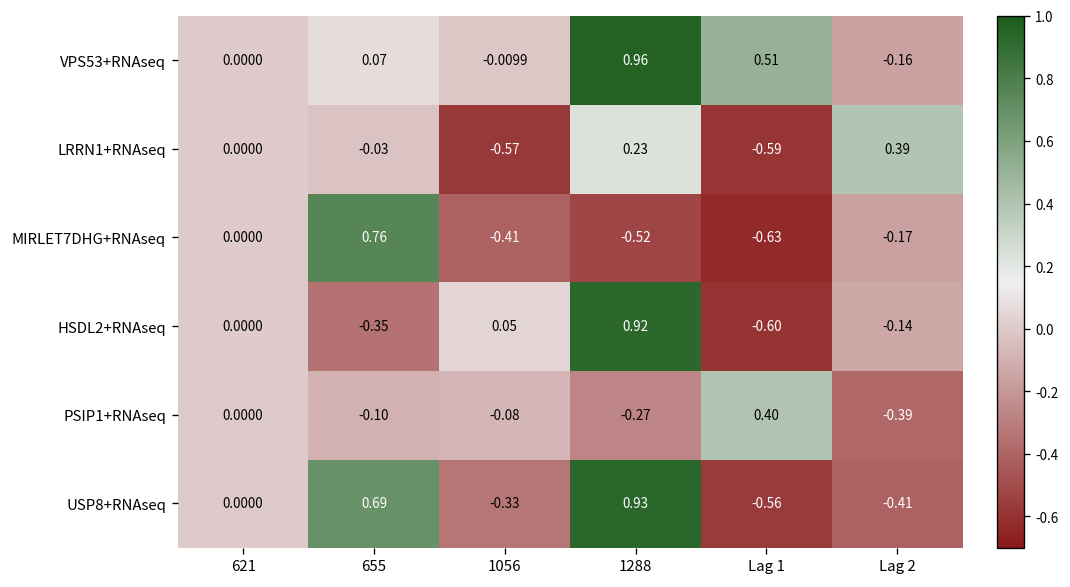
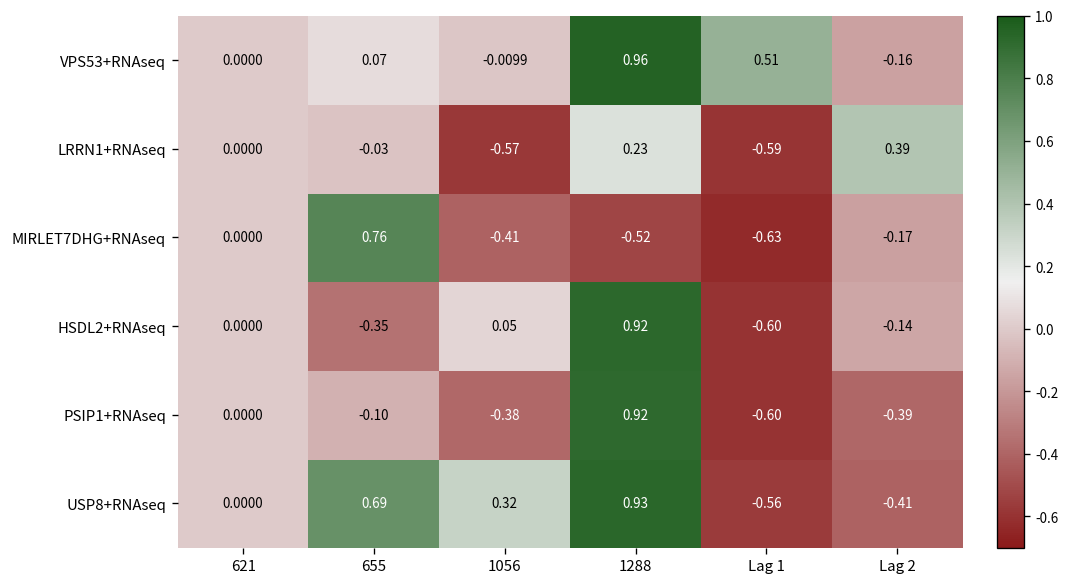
  {
    "VPS53+RNAseq": {
      "621": 0.0000,
      "655": 0.07,
      "1056": -0.0099,
      "1288": 0.96,
      "Lag 1": 0.51,
      "Lag 2": -0.16
    },
    "LRRN1+RNAseq": {
      "621": 0.0000,
      "655": -0.03,
      "1056": -0.57,
      "1288": 0.23,
      "Lag 1": -0.59,
      "Lag 2": 0.39
    },
    "MIRLET7DHG+RNAseq": {
      "621": 0.0000,
      "655": 0.76,
      "1056": -0.41,
      "1288": -0.52,
      "Lag 1": -0.63,
      "Lag 2": -0.17
    },
    "HSDL2+RNAseq": {
      "621": 0.0000,
      "655": -0.35,
      "1056": 0.05,
      "1288": 0.92,
      "Lag 1": -0.60,
      "Lag 2": -0.14
    },
    "PSIP1+RNAseq": {
      "621": 0.0000,
      "655": -0.10,
-     "1056": -0.08,
-     "1288": -0.27,
-     "Lag 1": 0.40,
+     "1056": -0.38,
+     "1288": 0.92,
+     "Lag 1": -0.60,
      "Lag 2": -0.39
    },
    "USP8+RNAseq": {
      "621": 0.0000,
      "655": 0.69,
-     "1056": -0.33,
+     "1056": 0.32,
      "1288": 0.93,
      "Lag 1": -0.56,
      "Lag 2": -0.41
    }
  }
